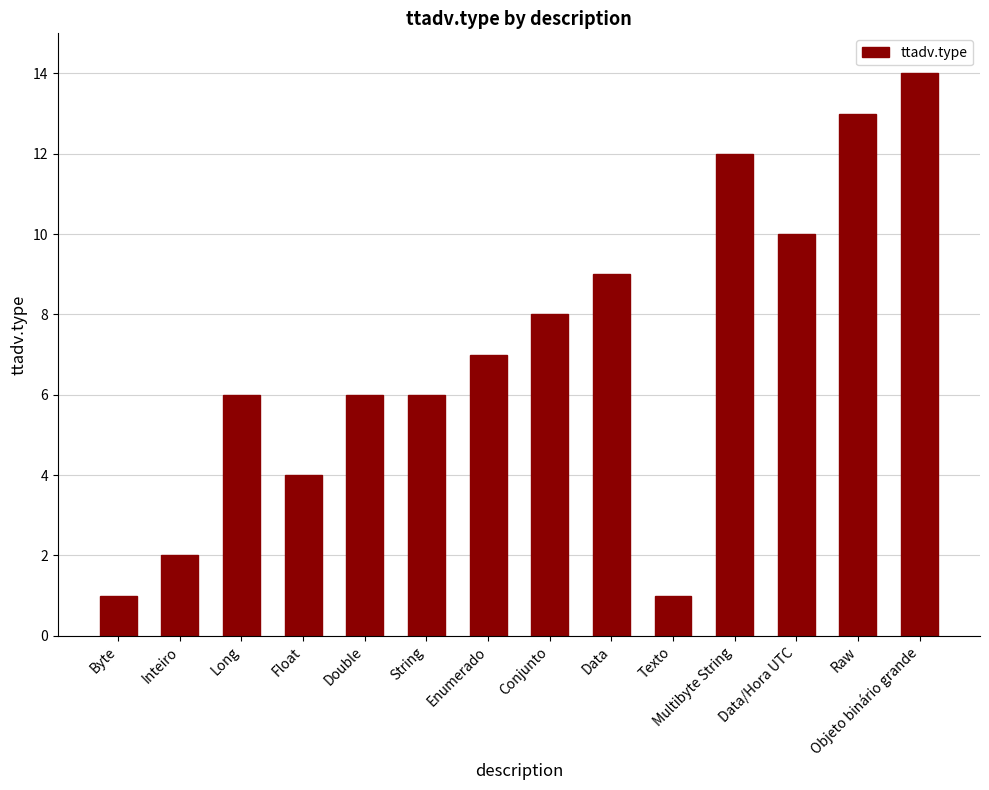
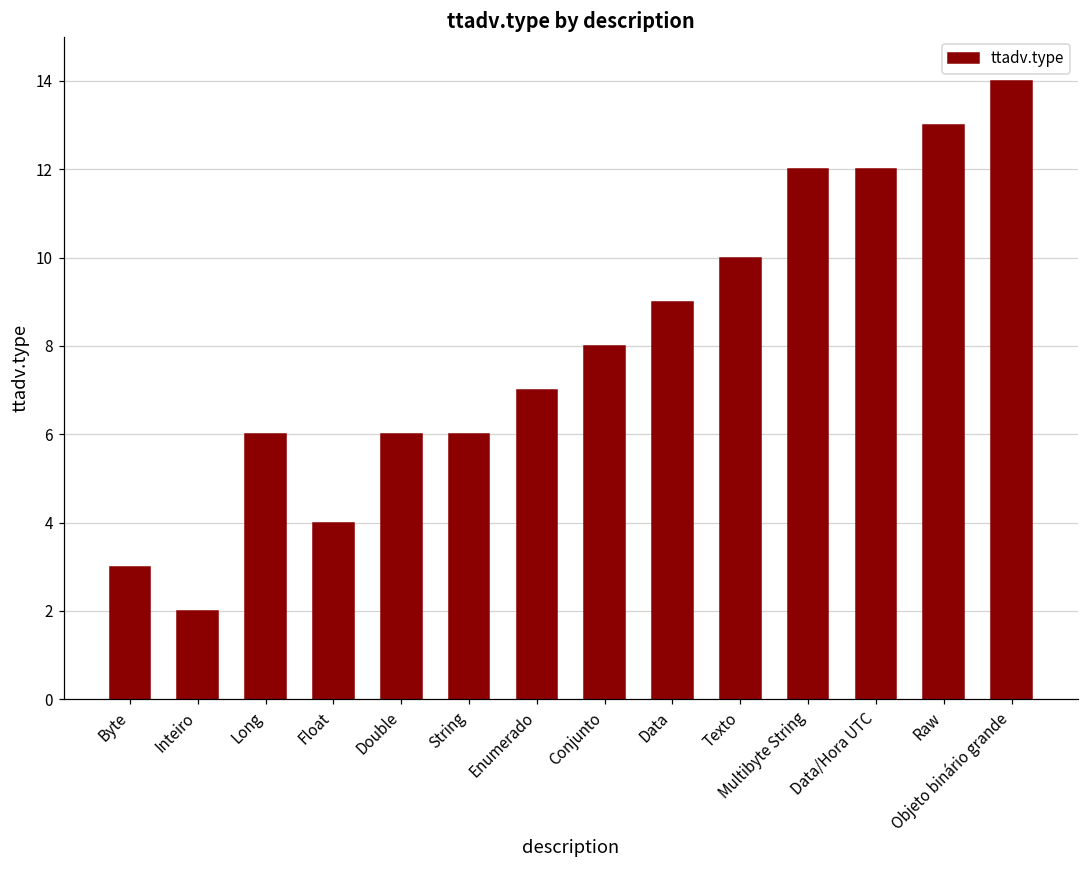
  {
-   "Byte": 1,
+   "Byte": 3,
    "Inteiro": 2,
    "Long": 6,
    "Float": 4,
    "Double": 6,
    "String": 6,
    "Enumerado": 7,
    "Conjunto": 8,
    "Data": 9,
-   "Texto": 1,
+   "Texto": 10,
    "Multibyte String": 12,
-   "Data/Hora UTC": 10,
+   "Data/Hora UTC": 12,
    "Raw": 13,
    "Objeto binário grande": 14
  }
